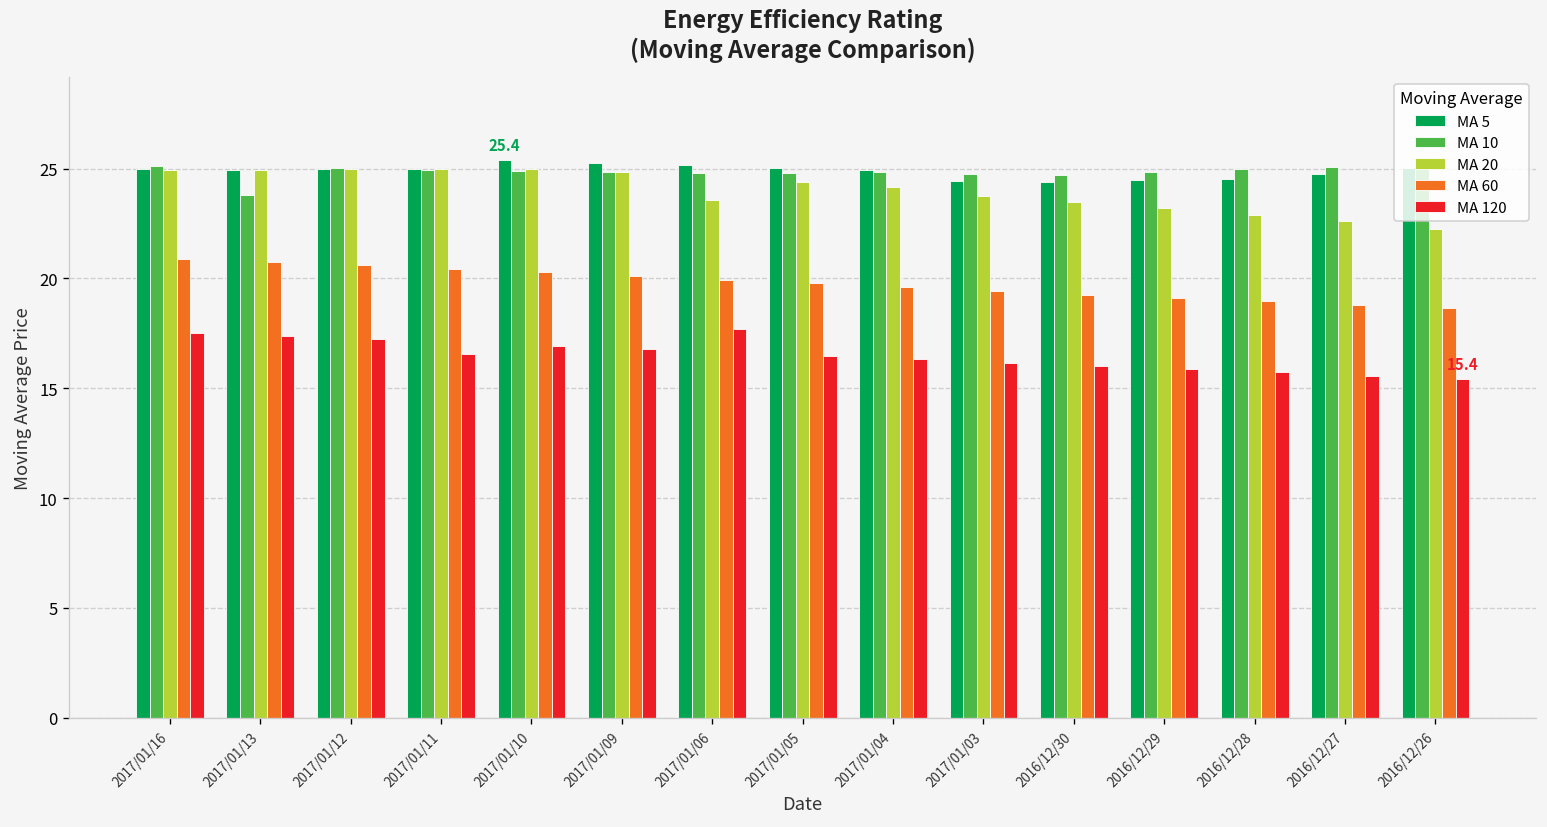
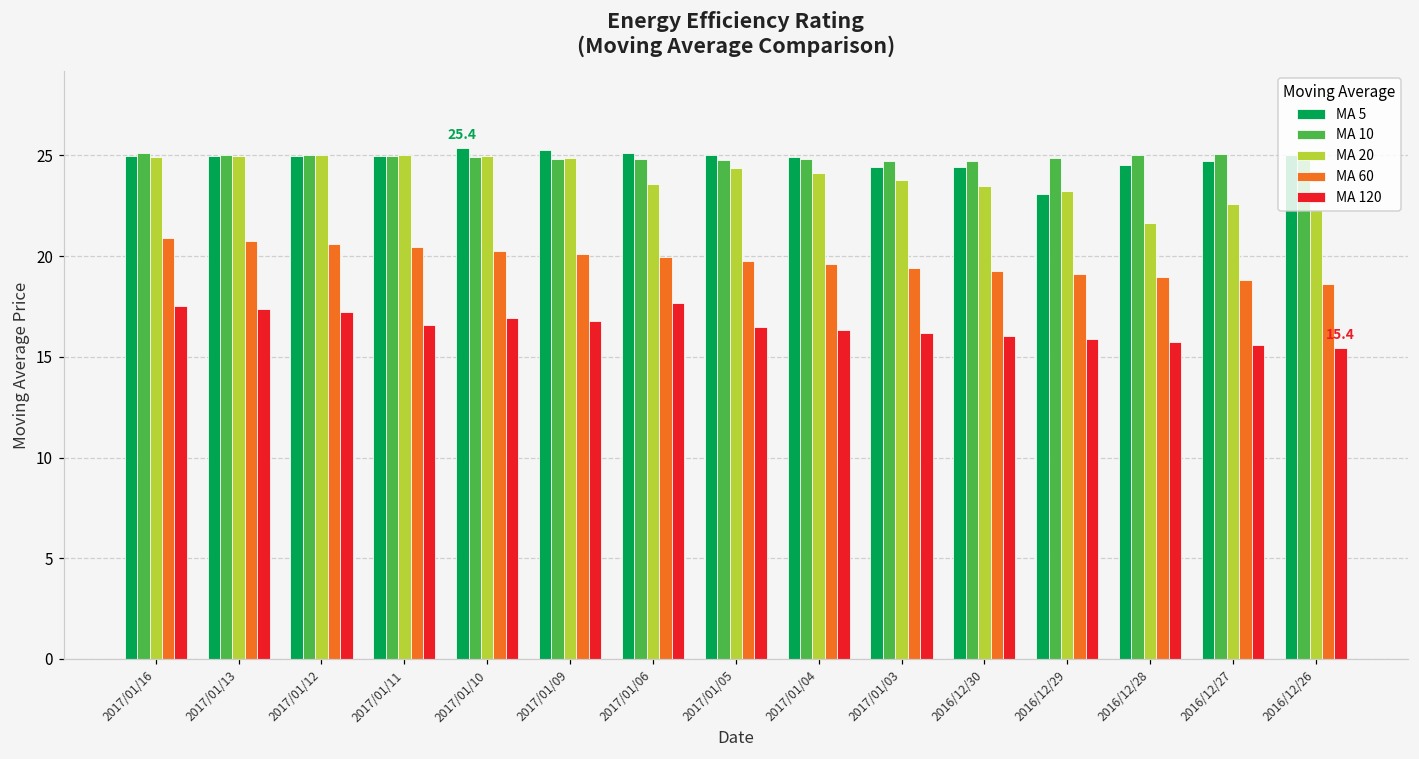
  {
    "MA 5": {
      "2017/01/16": 25.0,
      "2017/01/13": 25.0,
      "2017/01/12": 25.0,
      "2017/01/11": 25.0,
      "2017/01/09": 25.3,
      "2017/01/06": 25.1,
      "2017/01/05": 25.0,
      "2017/01/04": 24.9,
      "2017/01/03": 24.4,
      "2016/12/30": 24.4,
-     "2016/12/29": 24.5,
+     "2016/12/29": 23.1,
      "2016/12/28": 24.5,
      "2016/12/27": 24.7
    },
    "MA 10": {
      "2017/01/16": 25.1,
-     "2017/01/13": 23.8,
+     "2017/01/13": 25.0,
      "2017/01/12": 25.0,
      "2017/01/11": 25.0,
      "2017/01/10": 24.9,
      "2017/01/09": 24.8,
      "2017/01/06": 24.8,
      "2017/01/05": 24.8,
      "2017/01/04": 24.8,
      "2017/01/03": 24.7,
      "2016/12/30": 24.7,
      "2016/12/29": 24.9,
      "2016/12/28": 25.0,
      "2016/12/27": 25.1
    },
    "MA 20": {
      "2017/01/16": 24.9,
      "2017/01/13": 25.0,
      "2017/01/12": 25.0,
      "2017/01/11": 25.0,
      "2017/01/10": 25.0,
      "2017/01/09": 24.9,
      "2017/01/06": 23.6,
      "2017/01/05": 24.4,
      "2017/01/04": 24.1,
      "2017/01/03": 23.8,
      "2016/12/30": 23.5,
      "2016/12/29": 23.2,
-     "2016/12/28": 22.9,
+     "2016/12/28": 21.7,
      "2016/12/27": 22.6
    },
    "MA 60": {
      "2017/01/16": 20.9,
      "2017/01/13": 20.7,
      "2017/01/12": 20.6,
      "2017/01/11": 20.4,
      "2017/01/10": 20.3,
      "2017/01/09": 20.1,
      "2017/01/06": 19.9,
      "2017/01/05": 19.8,
      "2017/01/04": 19.6,
      "2017/01/03": 19.4,
      "2016/12/30": 19.3,
      "2016/12/29": 19.1,
      "2016/12/28": 19.0,
      "2016/12/27": 18.8,
      "2016/12/26": 18.6
    },
    "MA 120": {
      "2016/12/26": 15.4
    }
  }
